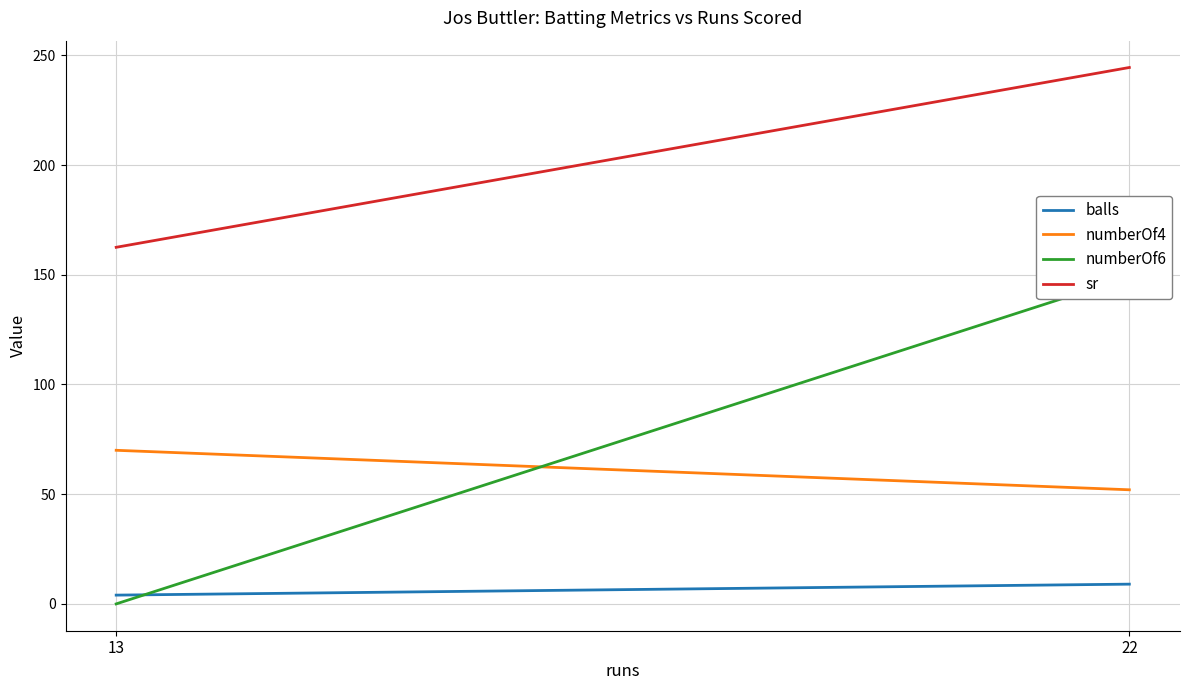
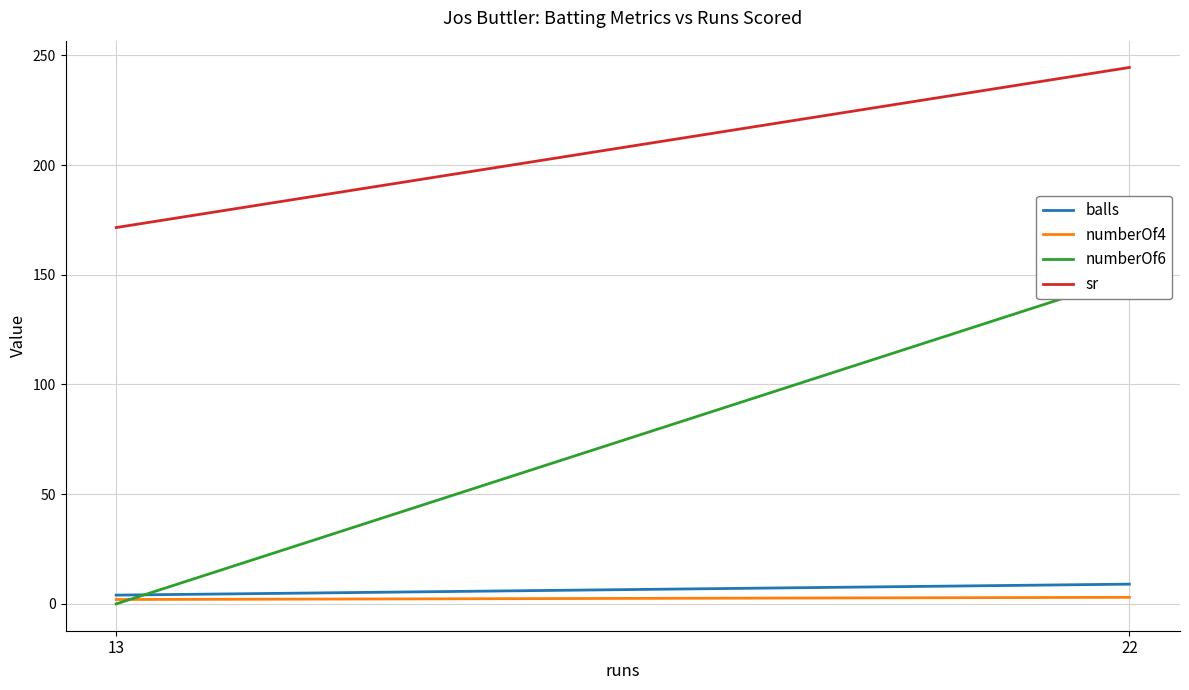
  {
    "balls": {
      "13": 4,
      "22": 9
    },
    "numberOf4": {
-     "13": 70,
-     "22": 52
+     "13": 2,
+     "22": 3
    },
    "numberOf6": {
      "13": 0
    },
    "sr": {
-     "13": 163,
+     "13": 172,
      "22": 244
    }
  }
